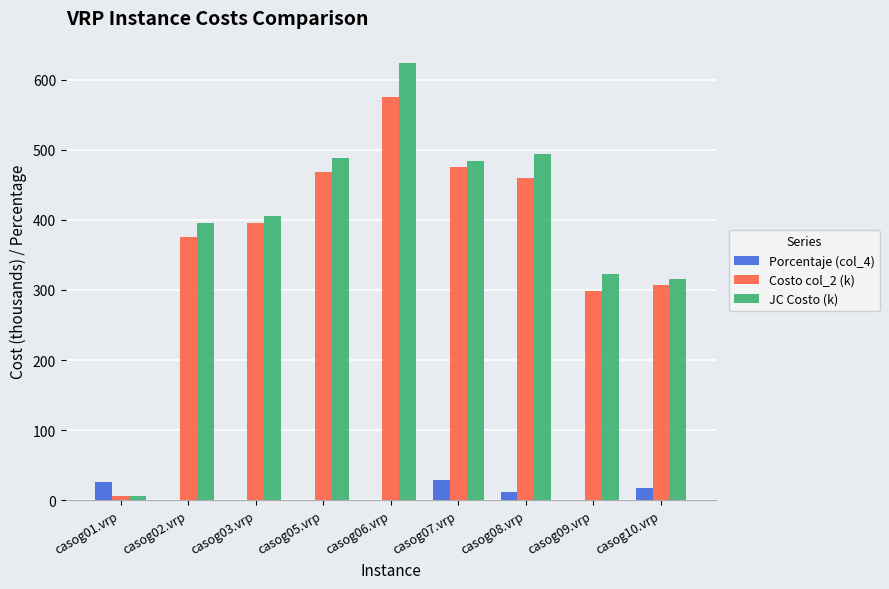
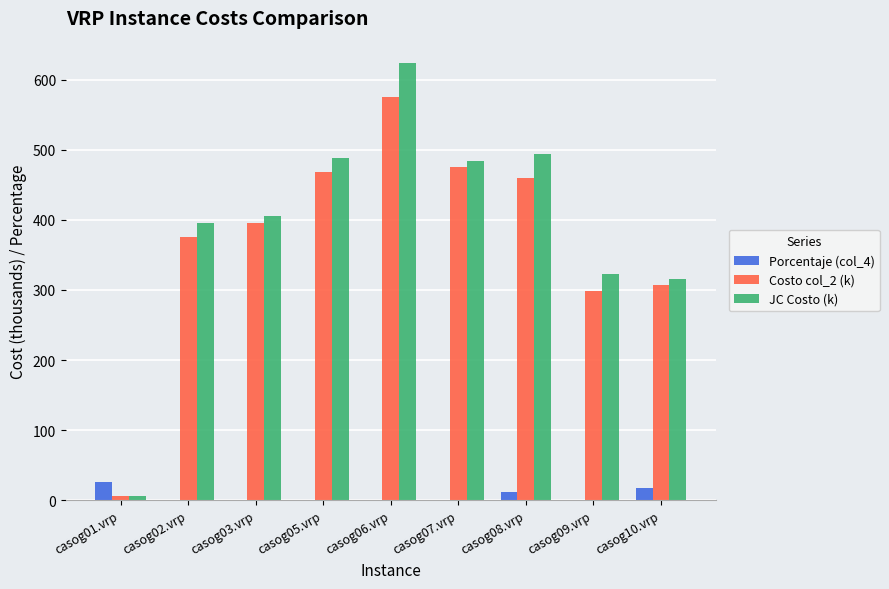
  {
    "Porcentaje (col_4)": {
      "casog01.vrp": 30,
-     "casog07.vrp": 30,
+     "casog07.vrp": 0,
      "casog08.vrp": 10,
      "casog10.vrp": 20
    },
    "Costo col_2 (k)": {
      "casog01.vrp": 10,
      "casog02.vrp": 380,
      "casog03.vrp": 400,
      "casog05.vrp": 470,
      "casog06.vrp": 580,
      "casog07.vrp": 480,
      "casog08.vrp": 460,
      "casog09.vrp": 300,
      "casog10.vrp": 310
    },
    "JC Costo (k)": {
      "casog01.vrp": 10,
      "casog02.vrp": 400,
      "casog03.vrp": 410,
      "casog05.vrp": 490,
      "casog06.vrp": 620,
      "casog07.vrp": 480,
      "casog08.vrp": 490,
      "casog09.vrp": 320,
      "casog10.vrp": 320
    }
  }
